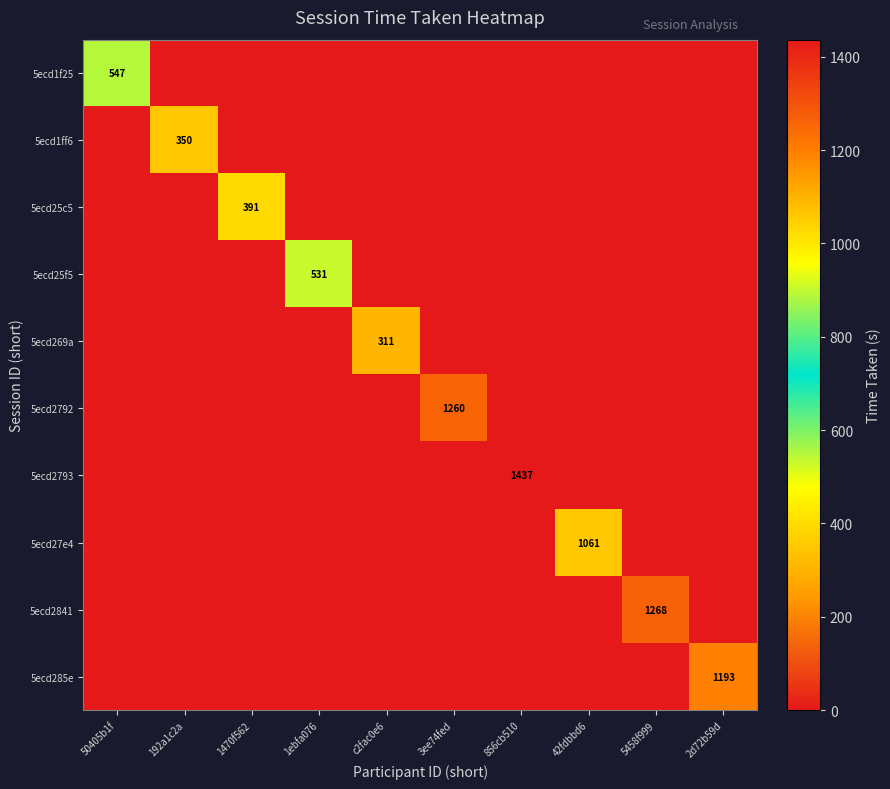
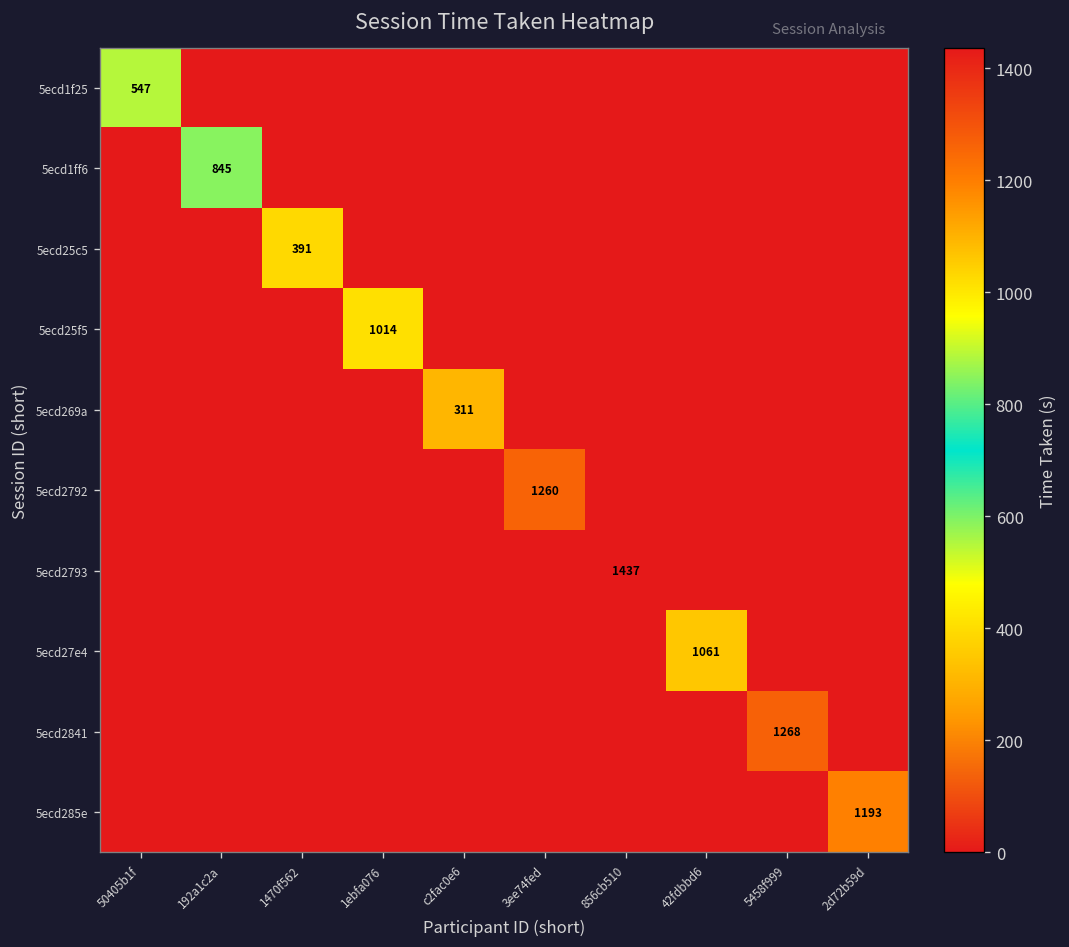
  {
    "5ecd1f25": {
      "50405b1f": 547
    },
    "5ecd1ff6": {
-     "192a1c2a": 350
+     "192a1c2a": 845
    },
    "5ecd25c5": {
      "1470f562": 391
    },
    "5ecd25f5": {
-     "1ebfa076": 531
+     "1ebfa076": 1014
    },
    "5ecd269a": {
      "c2fac0e6": 311
    },
    "5ecd2792": {
      "3ee74fed": 1260
    },
    "5ecd2793": {
      "856cb510": 1437
    },
    "5ecd27e4": {
      "42fdbbd6": 1061
    },
    "5ecd2841": {
      "5458f999": 1268
    },
    "5ecd285e": {
      "2d72b59d": 1193
    }
  }
